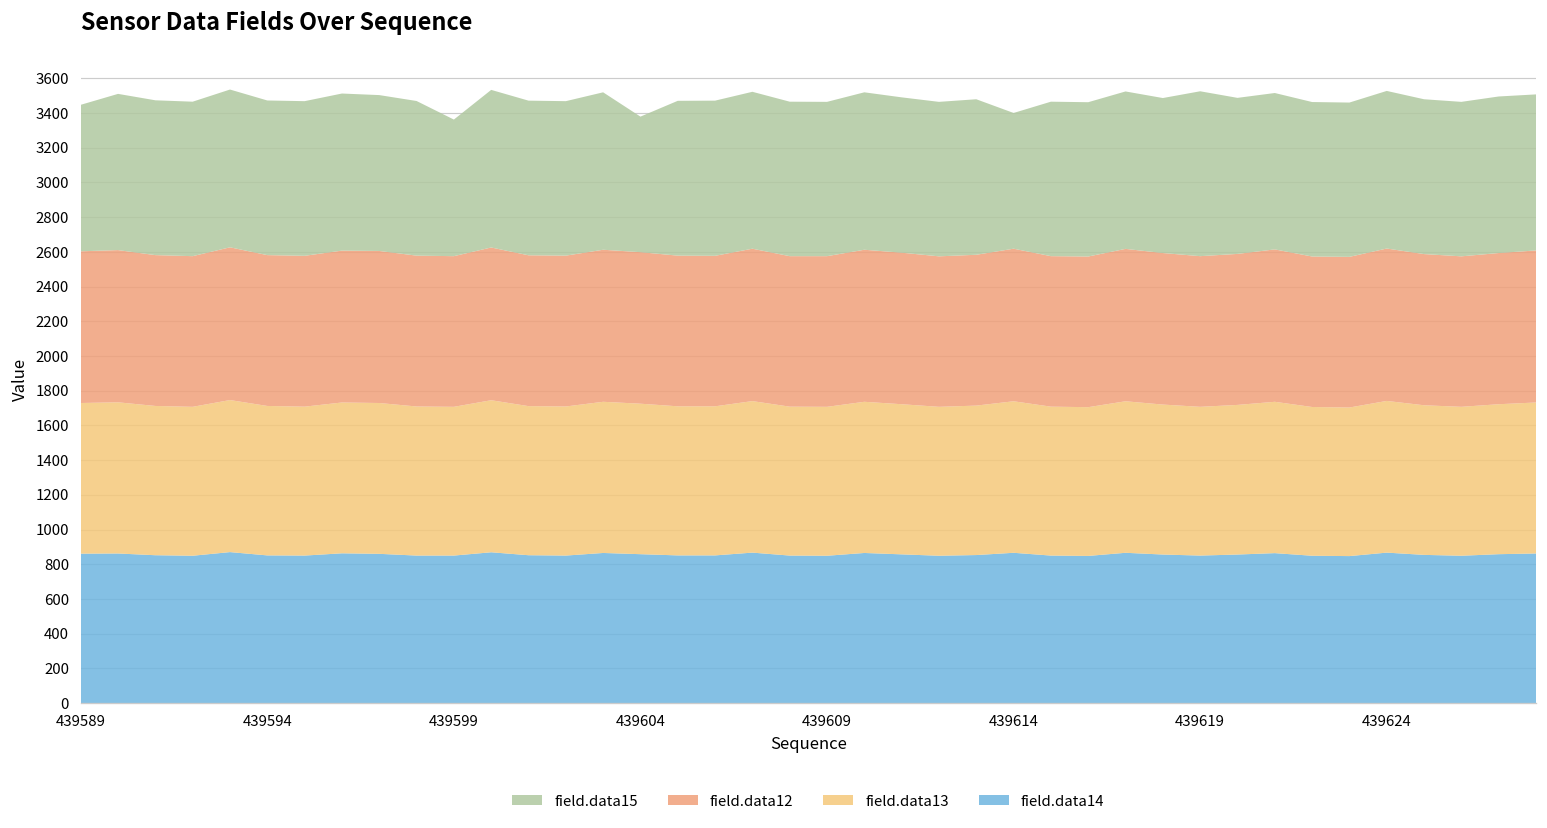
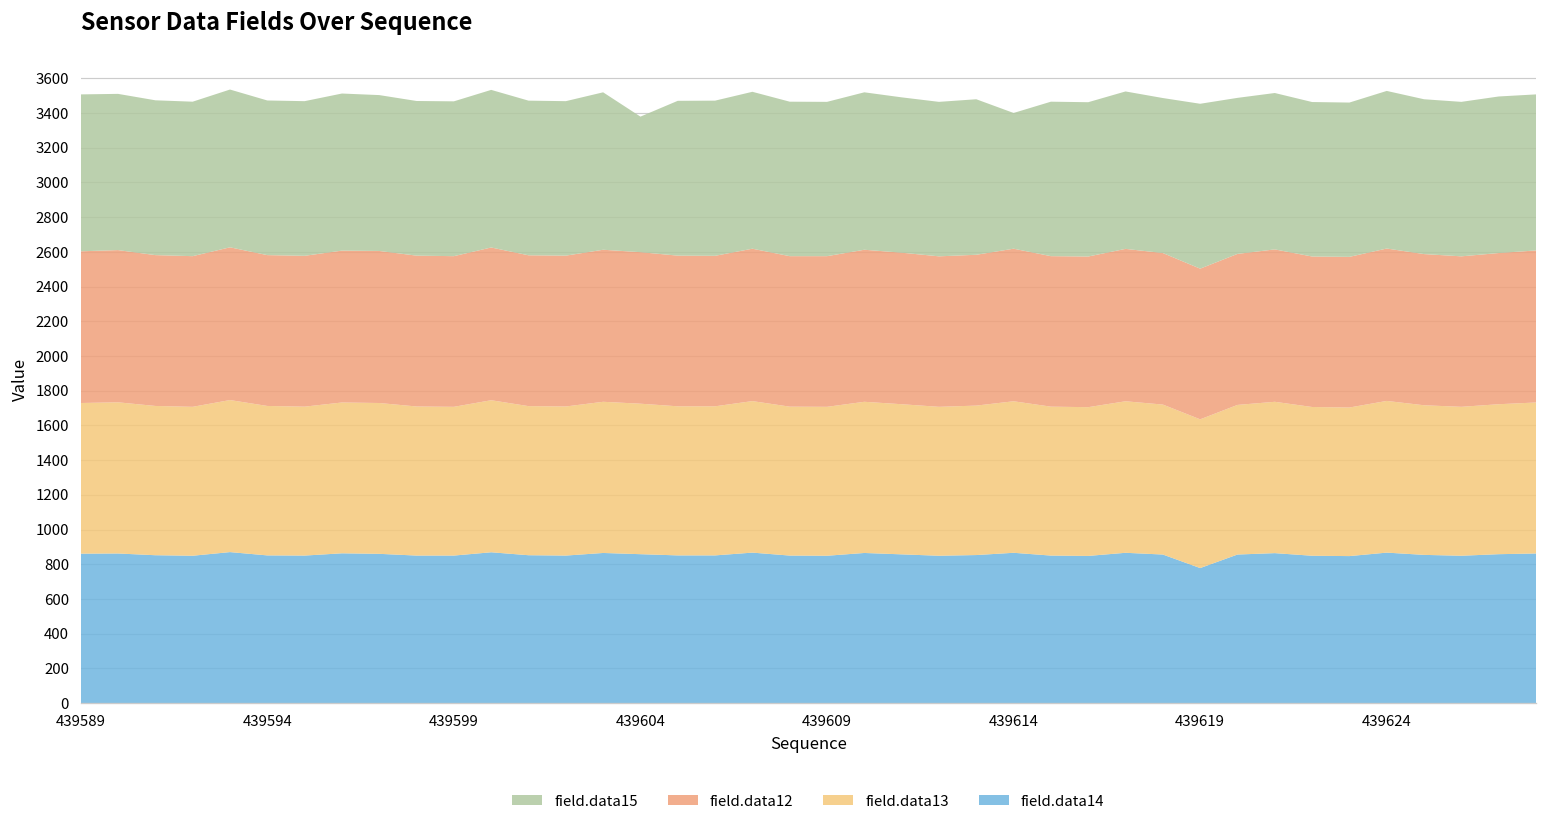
  {
    "field.data14": {
      "439589": 860,
      "439594": 850,
      "439599": 850,
      "439604": 860,
      "439609": 850,
      "439614": 870,
-     "439619": 850,
+     "439619": 780,
      "439624": 870
    },
    "field.data15": {
-     "439589": 840,
+     "439589": 900,
      "439594": 890,
-     "439599": 790,
+     "439599": 890,
      "439604": 780,
      "439609": 890,
      "439614": 780,
      "439619": 950,
      "439624": 910
    }
  }
